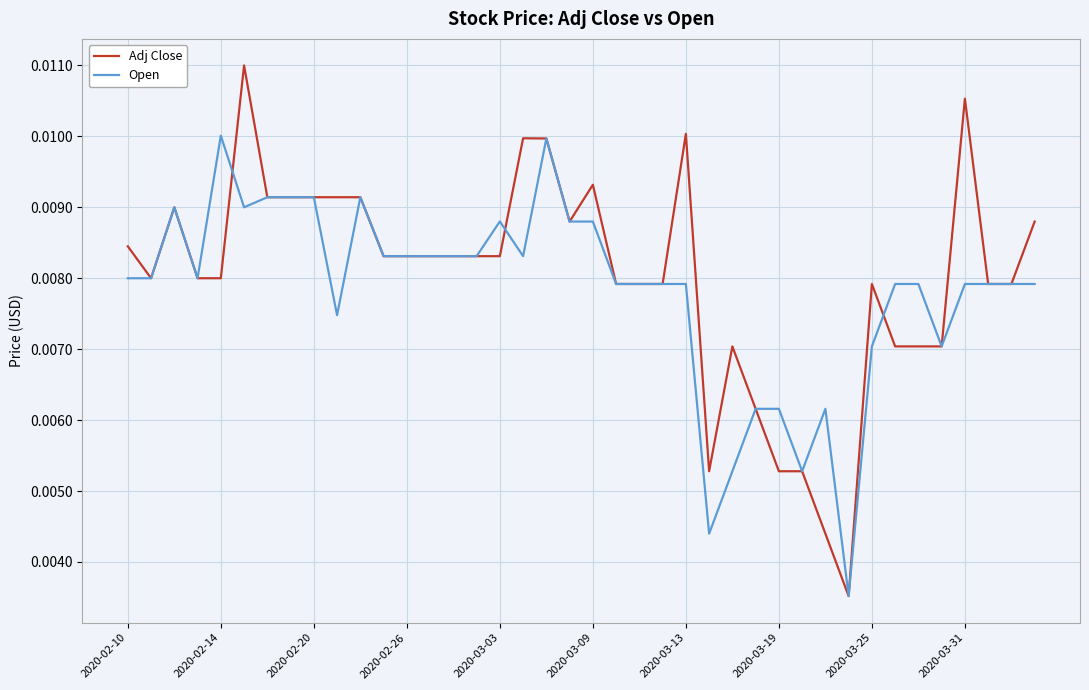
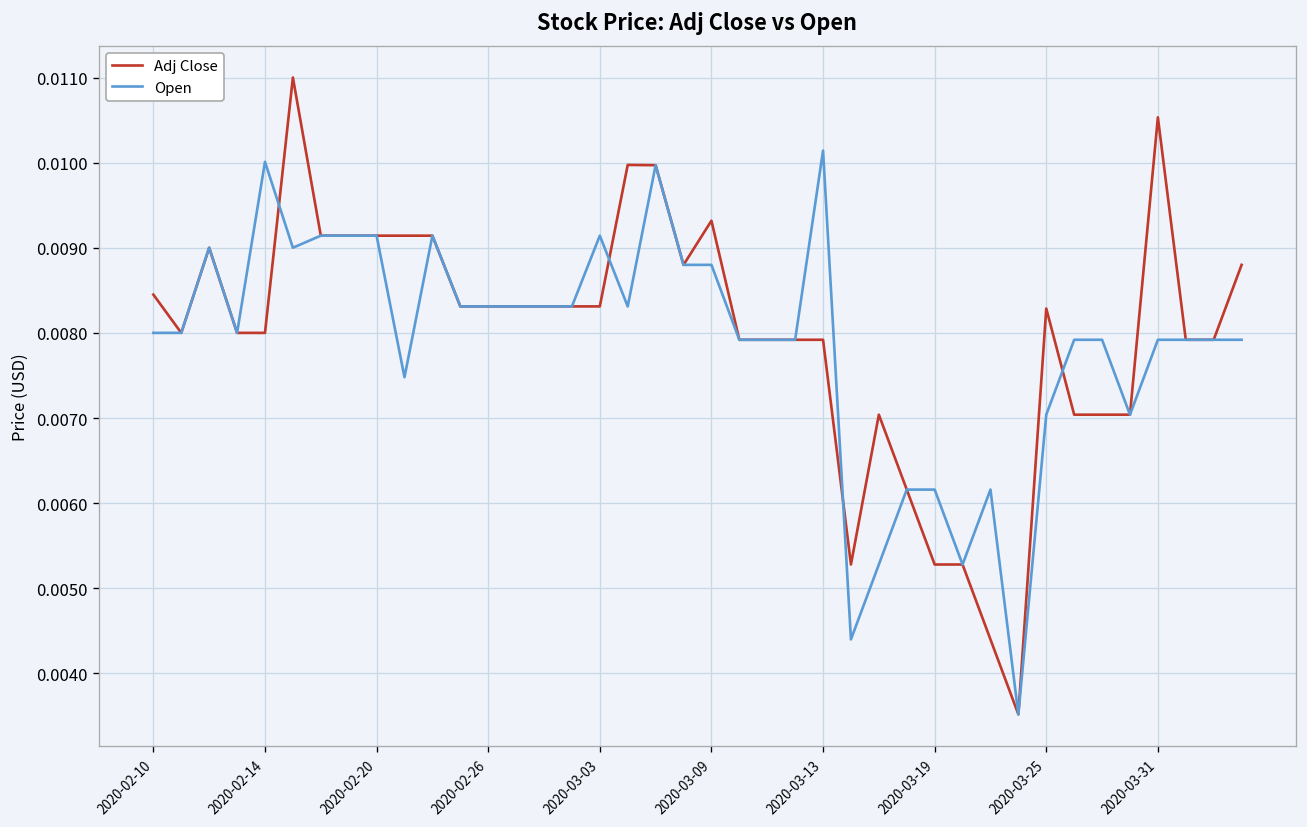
  {
    "Adj Close": {
      "2020-02-10": 0.0084,
      "2020-02-14": 0.0080,
      "2020-03-03": 0.0083,
      "2020-03-09": 0.0093,
-     "2020-03-13": 0.0100,
+     "2020-03-13": 0.0079,
      "2020-03-19": 0.0053,
-     "2020-03-25": 0.0079,
+     "2020-03-25": 0.0083,
      "2020-03-31": 0.0105
    },
    "Open": {
      "2020-02-10": 0.0080,
      "2020-02-14": 0.0100,
-     "2020-03-03": 0.0088,
+     "2020-03-03": 0.0091,
      "2020-03-09": 0.0088,
-     "2020-03-13": 0.0079,
+     "2020-03-13": 0.0101,
      "2020-03-19": 0.0062,
      "2020-03-25": 0.0070,
      "2020-03-31": 0.0079
    }
  }
